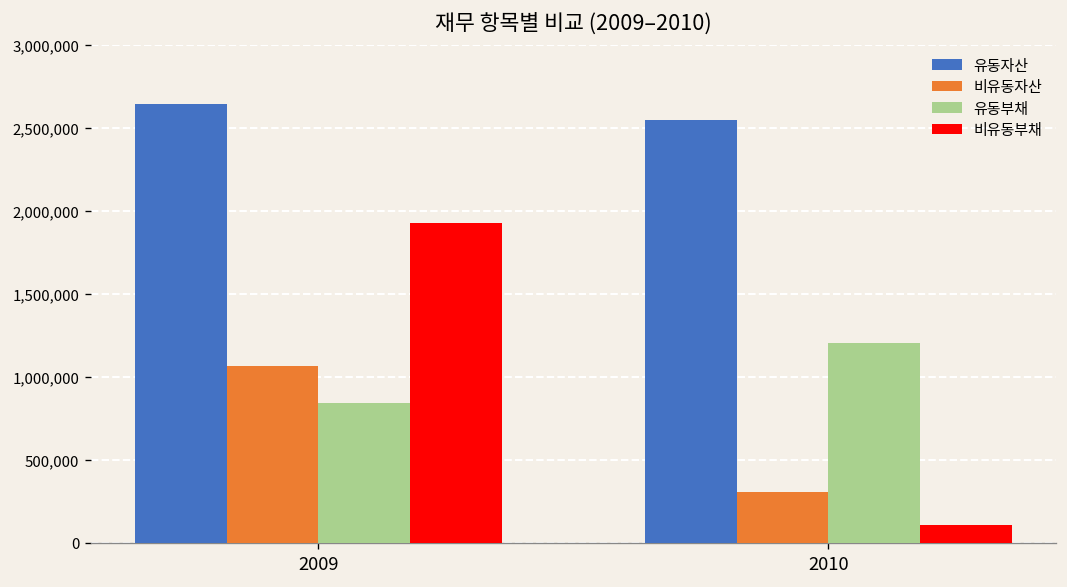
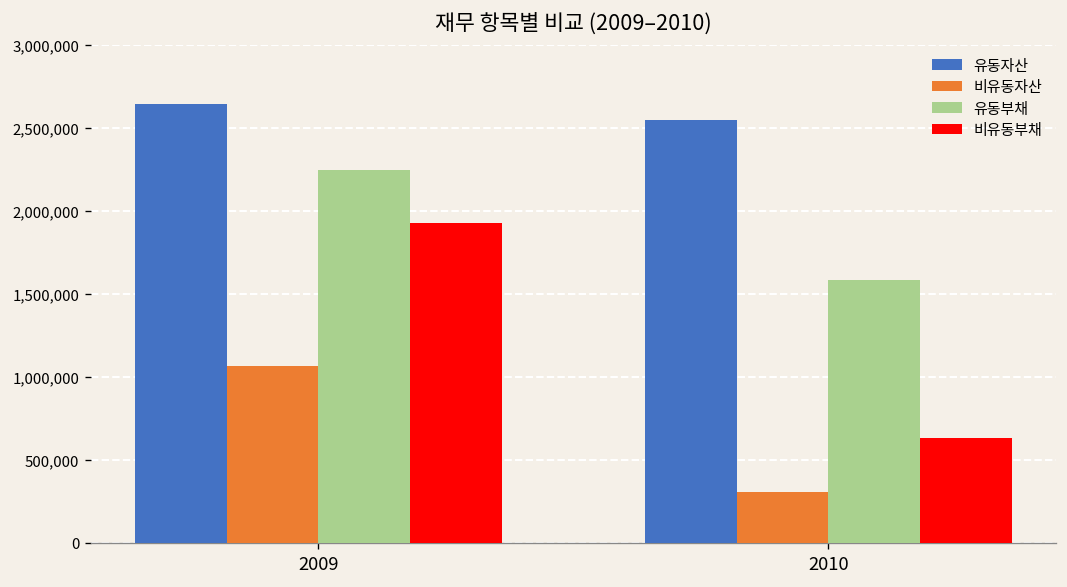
  {
    "유동자산": {
      "2009": "2,650,000",
      "2010": "2,550,000"
    },
    "비유동자산": {
      "2009": "1,070,000",
      "2010": "300,000"
    },
    "유동부채": {
-     "2009": "840,000",
-     "2010": "1,200,000"
+     "2009": "2,250,000",
+     "2010": "1,590,000"
    },
    "비유동부채": {
      "2009": "1,930,000",
-     "2010": "110,000"
+     "2010": "630,000"
    }
  }
